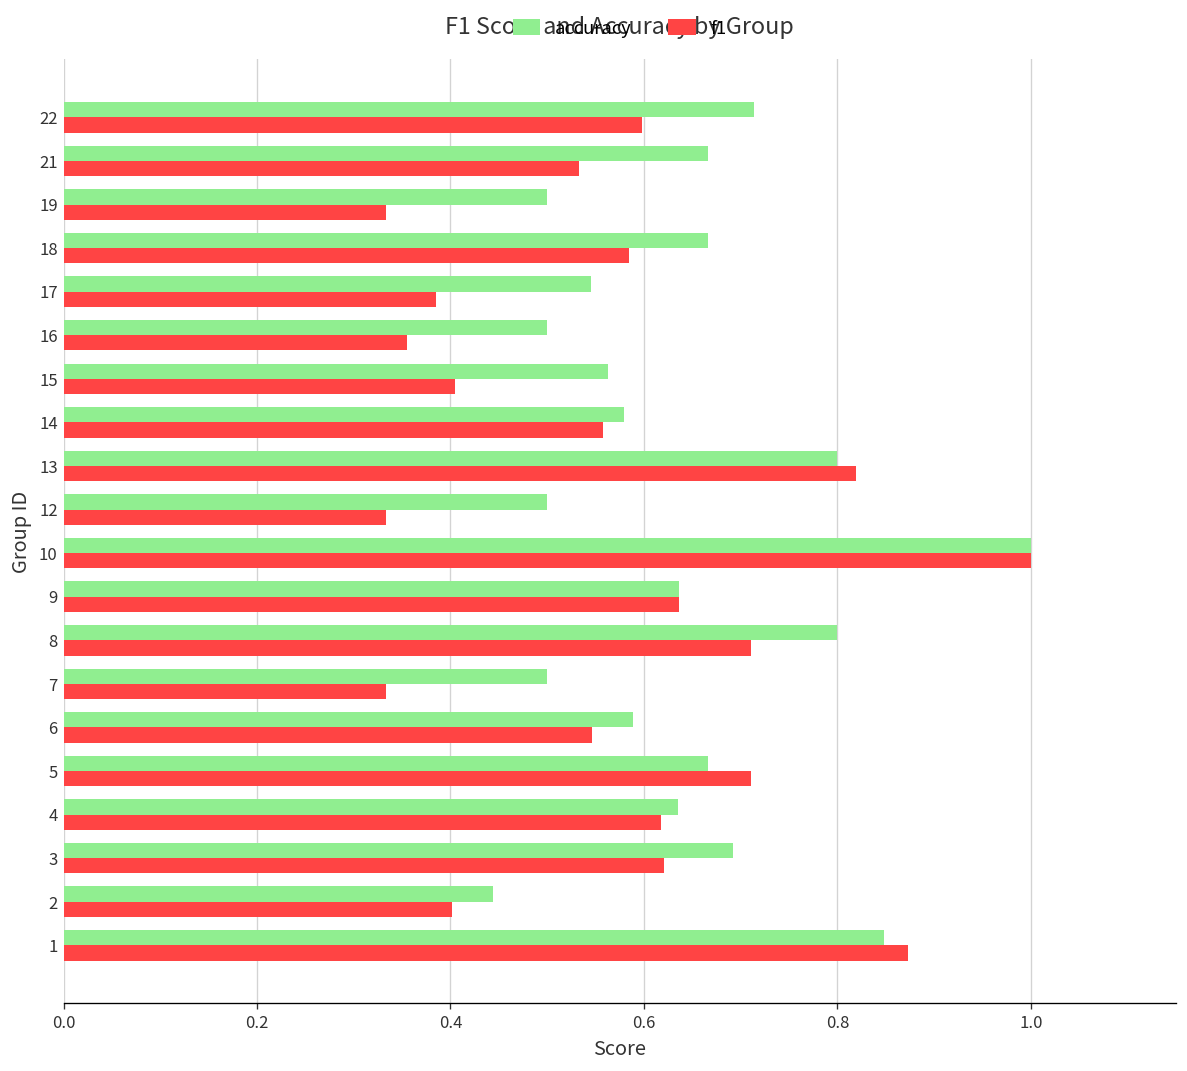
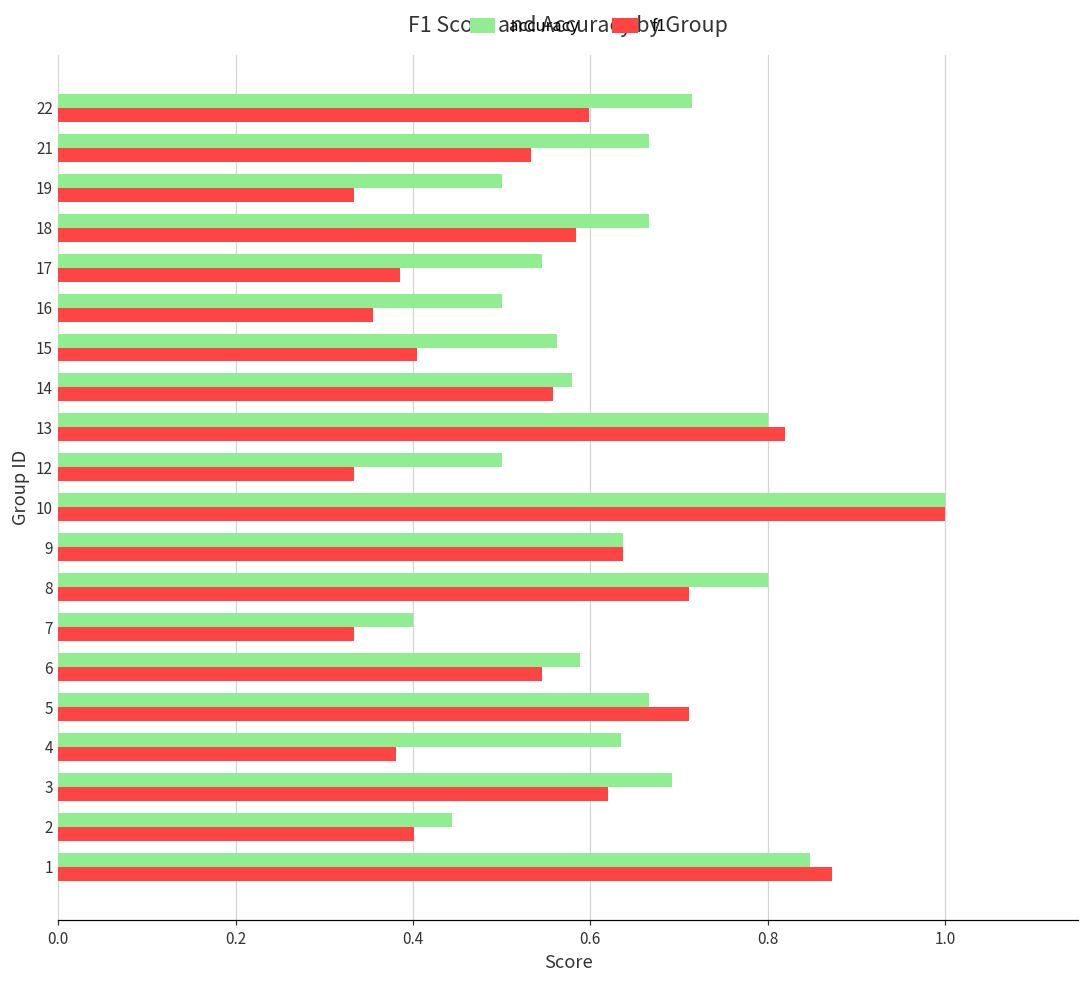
  {
    "accuracy": {
      "22": 0.71,
      "21": 0.67,
      "19": 0.5,
      "18": 0.67,
      "17": 0.55,
      "16": 0.5,
      "15": 0.56,
      "14": 0.58,
      "13": 0.8,
      "12": 0.5,
      "10": 1.0,
      "9": 0.64,
      "8": 0.8,
-     "7": 0.5,
+     "7": 0.4,
      "6": 0.59,
      "5": 0.67,
      "4": 0.64,
      "3": 0.69,
      "2": 0.44,
      "1": 0.85
    },
    "f1": {
      "22": 0.60,
      "21": 0.53,
      "19": 0.33,
      "18": 0.58,
      "17": 0.39,
      "16": 0.35,
      "15": 0.40,
      "14": 0.56,
      "13": 0.82,
      "12": 0.33,
      "10": 1.00,
      "9": 0.64,
      "8": 0.71,
      "7": 0.33,
      "6": 0.55,
      "5": 0.71,
-     "4": 0.62,
+     "4": 0.38,
      "3": 0.62,
      "2": 0.40,
      "1": 0.87
    }
  }
